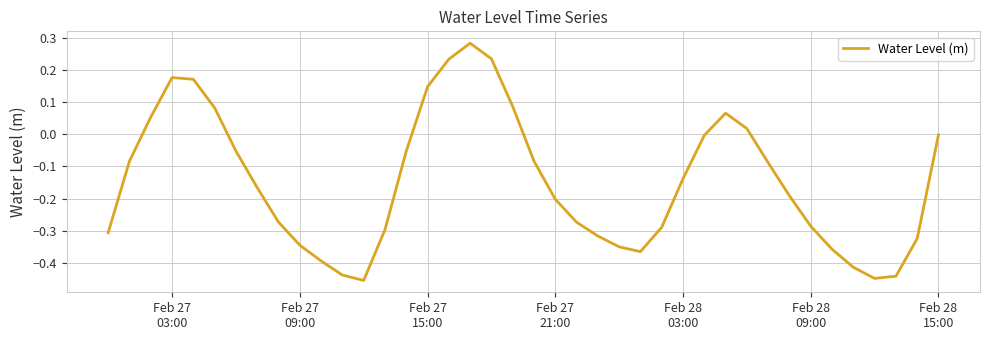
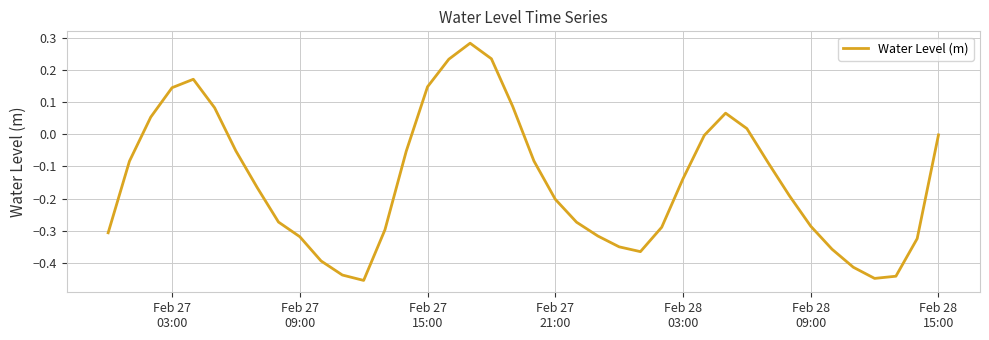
  {
-   "Feb 27 03:00": 0.18,
-   "Feb 27 09:00": -0.35,
+   "Feb 27 03:00": 0.15,
+   "Feb 27 09:00": -0.32,
    "Feb 27 15:00": 0.15,
    "Feb 27 21:00": -0.20,
    "Feb 28 03:00": -0.14,
    "Feb 28 09:00": -0.29,
    "Feb 28 15:00": 0.00
  }
